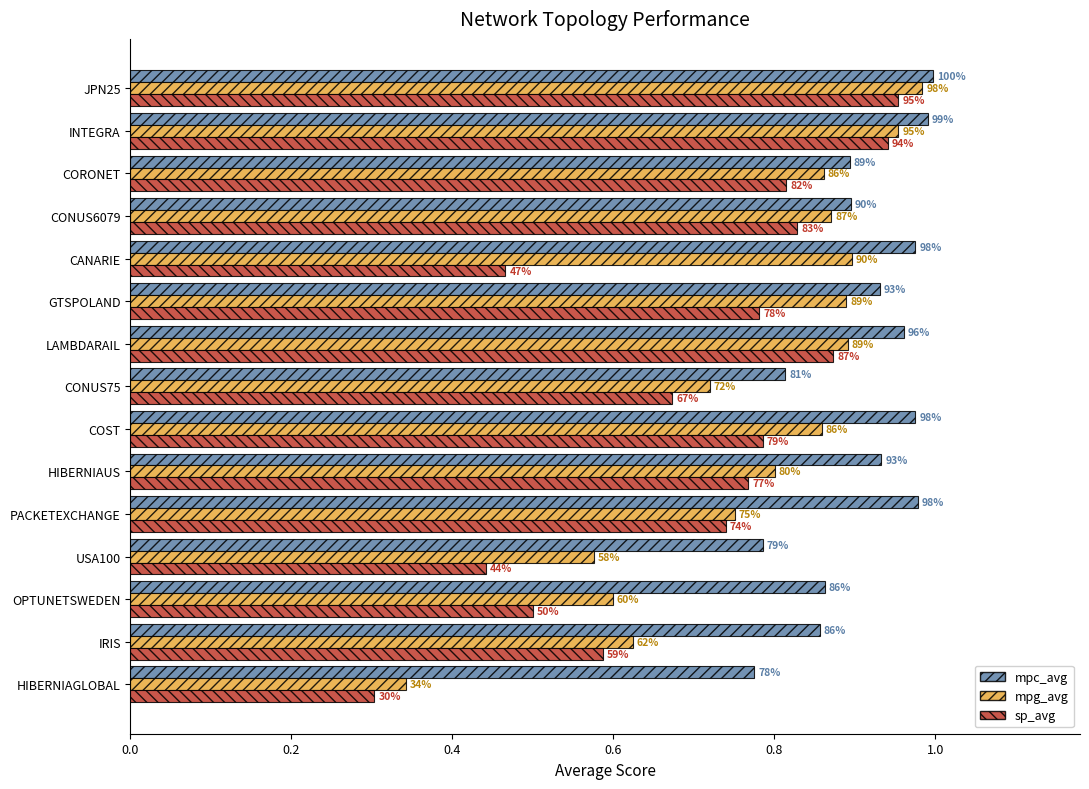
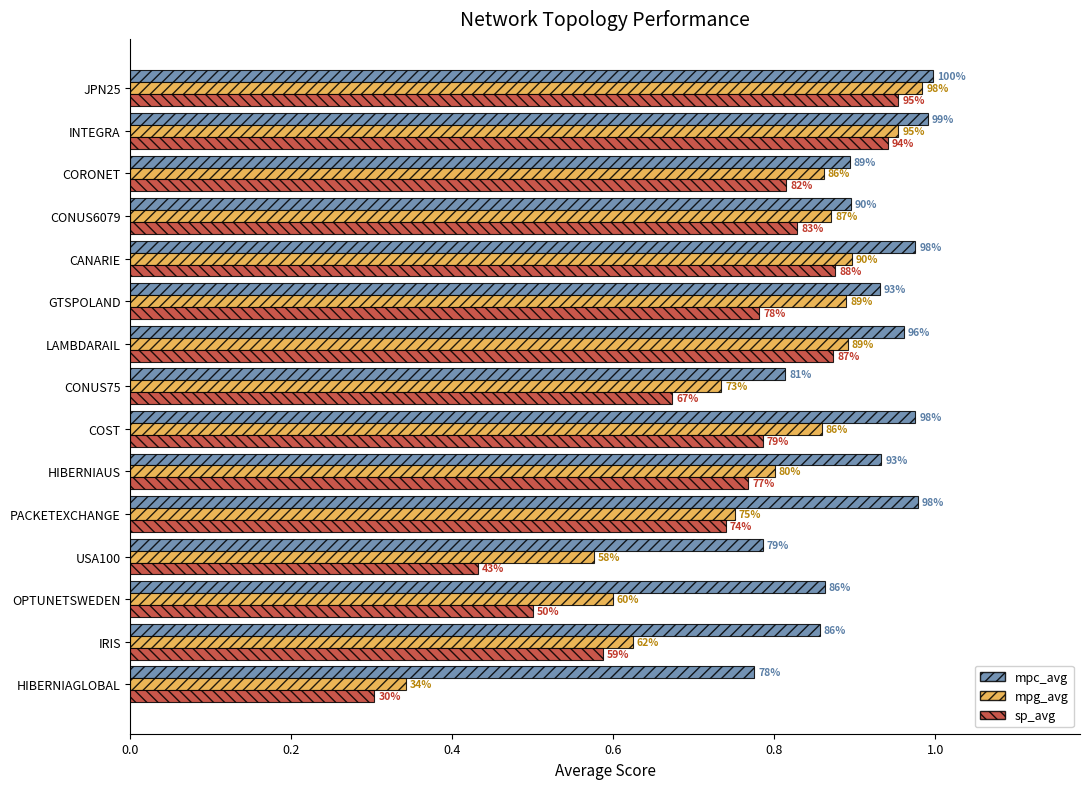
  {
    "mpc_avg": {
      "JPN25": "100%",
      "INTEGRA": "99%",
      "CORONET": "89%",
      "CONUS6079": "90%",
      "CANARIE": "98%",
      "GTSPOLAND": "93%",
      "LAMBDARAIL": "96%",
      "CONUS75": "81%",
      "COST": "98%",
      "HIBERNIAUS": "93%",
      "PACKETEXCHANGE": "98%",
      "USA100": "79%",
      "OPTUNETSWEDEN": "86%",
      "IRIS": "86%",
      "HIBERNIAGLOBAL": "78%"
    },
    "mpg_avg": {
      "JPN25": "98%",
      "INTEGRA": "95%",
      "CORONET": "86%",
      "CONUS6079": "87%",
      "CANARIE": "90%",
      "GTSPOLAND": "89%",
      "LAMBDARAIL": "89%",
-     "CONUS75": "72%",
+     "CONUS75": "73%",
      "COST": "86%",
      "HIBERNIAUS": "80%",
      "PACKETEXCHANGE": "75%",
      "USA100": "58%",
      "OPTUNETSWEDEN": "60%",
      "IRIS": "62%",
      "HIBERNIAGLOBAL": "34%"
    },
    "sp_avg": {
      "JPN25": "95%",
      "INTEGRA": "94%",
      "CORONET": "82%",
      "CONUS6079": "83%",
-     "CANARIE": "47%",
+     "CANARIE": "88%",
      "GTSPOLAND": "78%",
      "LAMBDARAIL": "87%",
      "CONUS75": "67%",
      "COST": "79%",
      "HIBERNIAUS": "77%",
      "PACKETEXCHANGE": "74%",
-     "USA100": "44%",
+     "USA100": "43%",
      "OPTUNETSWEDEN": "50%",
      "IRIS": "59%",
      "HIBERNIAGLOBAL": "30%"
    }
  }
